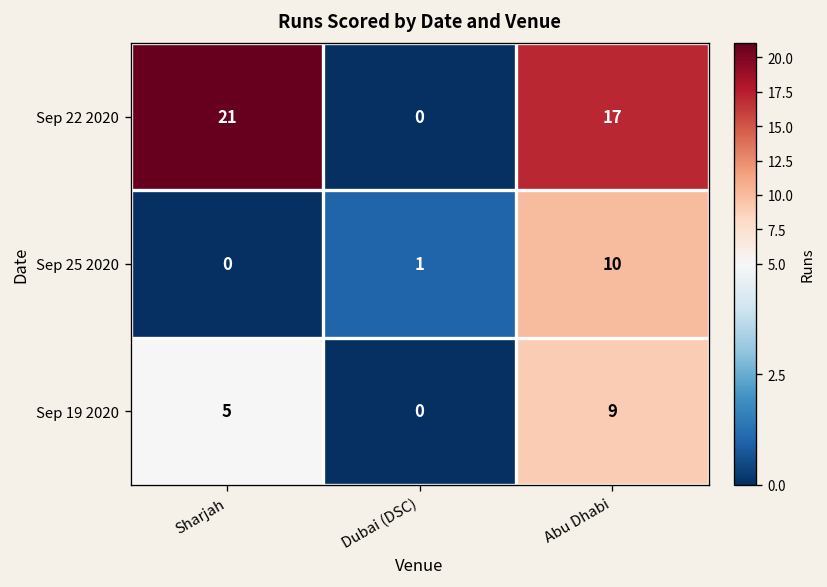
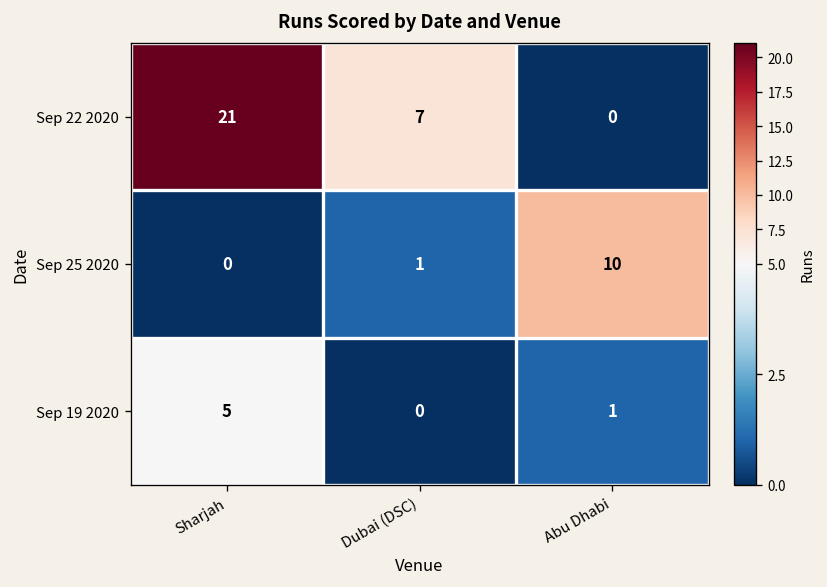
  {
    "Sep 22 2020": {
      "Sharjah": 21,
-     "Dubai (DSC)": 0,
-     "Abu Dhabi": 17
+     "Dubai (DSC)": 7,
+     "Abu Dhabi": 0
    },
    "Sep 25 2020": {
      "Sharjah": 0,
      "Dubai (DSC)": 1,
      "Abu Dhabi": 10
    },
    "Sep 19 2020": {
      "Sharjah": 5,
      "Dubai (DSC)": 0,
-     "Abu Dhabi": 9
+     "Abu Dhabi": 1
    }
  }
